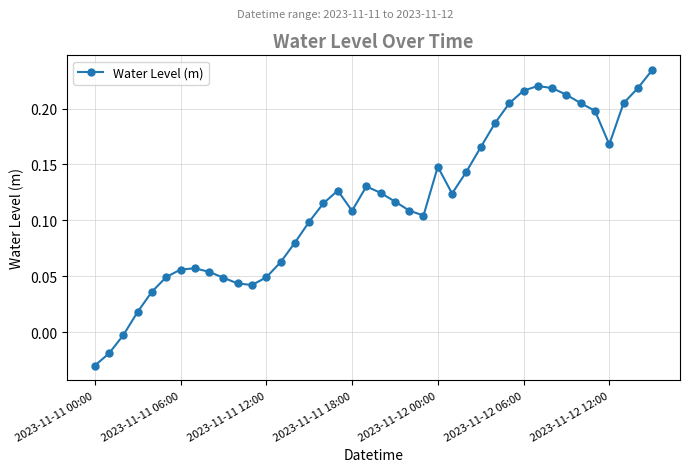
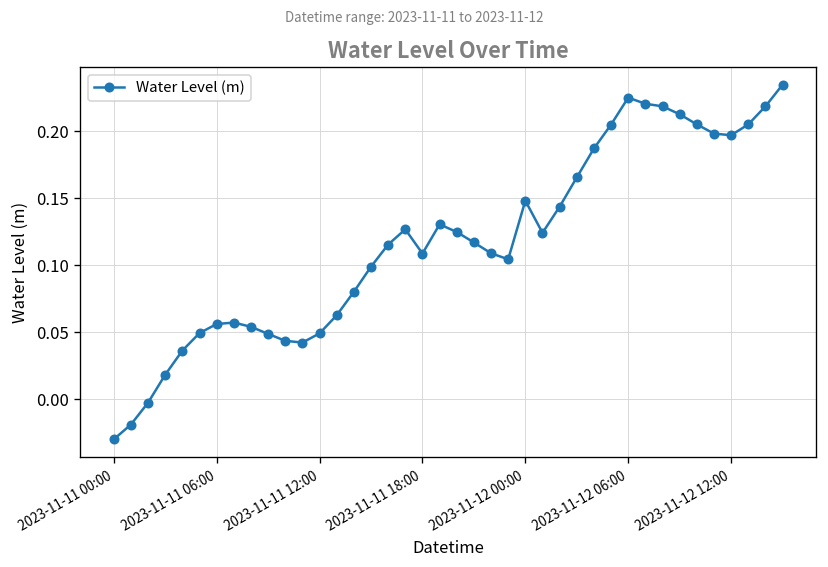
  {
    "2023-11-11 00:00": -0.030,
    "2023-11-11 06:00": 0.056,
    "2023-11-11 12:00": 0.049,
    "2023-11-11 18:00": 0.109,
    "2023-11-12 00:00": 0.148,
-   "2023-11-12 06:00": 0.216,
-   "2023-11-12 12:00": 0.168
+   "2023-11-12 06:00": 0.225,
+   "2023-11-12 12:00": 0.197
  }
